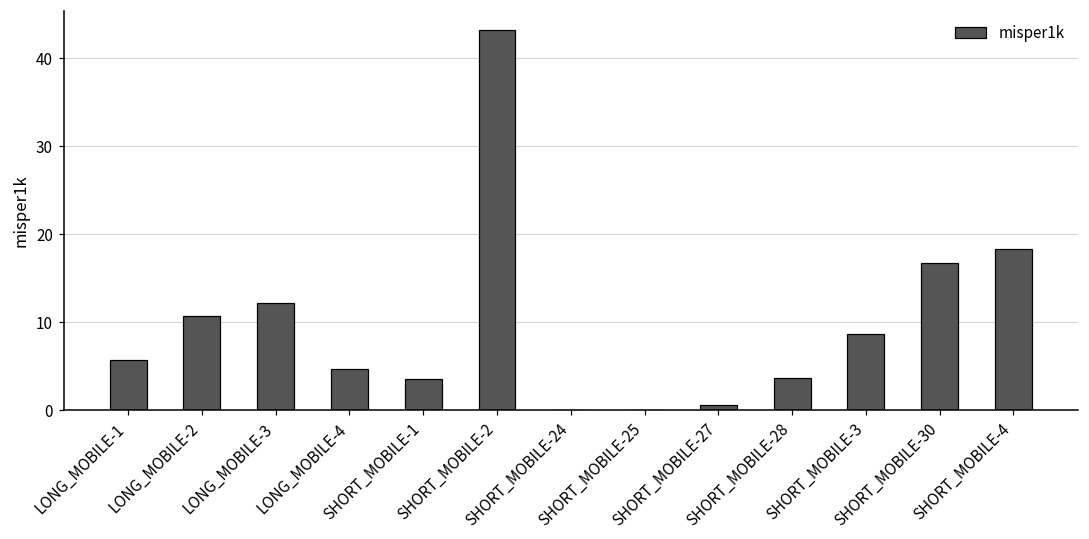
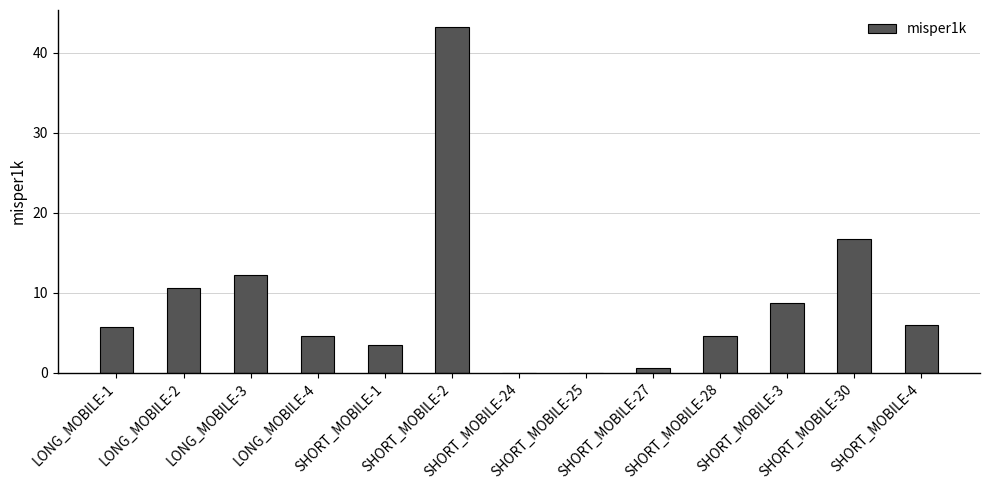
  {
    "LONG_MOBILE-1": 6,
    "LONG_MOBILE-2": 11,
    "LONG_MOBILE-3": 12,
    "LONG_MOBILE-4": 5,
    "SHORT_MOBILE-1": 3,
    "SHORT_MOBILE-2": 43,
    "SHORT_MOBILE-27": 1,
-   "SHORT_MOBILE-28": 4,
+   "SHORT_MOBILE-28": 5,
    "SHORT_MOBILE-3": 9,
    "SHORT_MOBILE-30": 17,
-   "SHORT_MOBILE-4": 18
+   "SHORT_MOBILE-4": 6
  }
